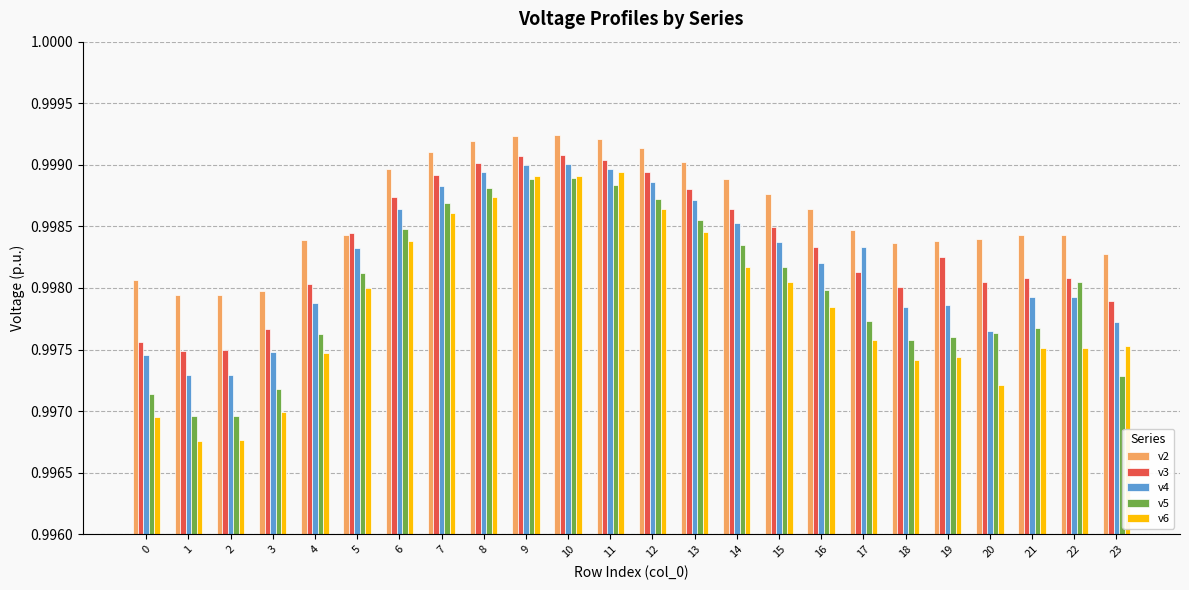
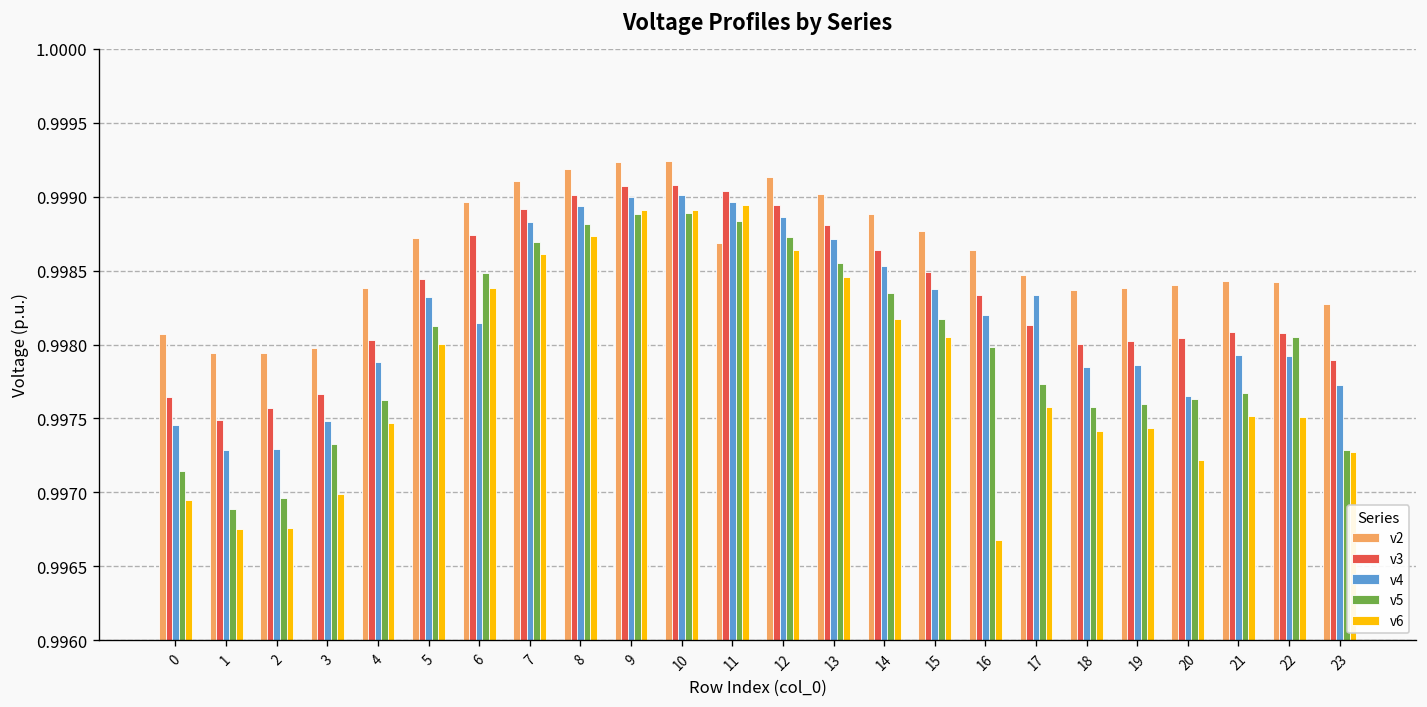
  {
    "v2": {
      "0": 0.99807,
      "1": 0.99794,
      "2": 0.99794,
      "3": 0.99798,
      "4": 0.99839,
-     "5": 0.99843,
+     "5": 0.99872,
      "6": 0.99896,
      "7": 0.99911,
      "8": 0.99919,
      "9": 0.99924,
      "10": 0.99924,
-     "11": 0.99921,
+     "11": 0.99869,
      "12": 0.99913,
      "13": 0.99902,
      "14": 0.99888,
      "15": 0.99877,
      "16": 0.99864,
      "17": 0.99847,
      "18": 0.99837,
      "19": 0.99838,
      "20": 0.99840,
      "21": 0.99843,
      "22": 0.99843,
      "23": 0.99827
    },
    "v3": {
-     "0": 0.99756,
+     "0": 0.99764,
      "1": 0.99749,
-     "2": 0.99749,
+     "2": 0.99757,
      "3": 0.99767,
      "4": 0.99803,
      "5": 0.99844,
      "6": 0.99874,
      "7": 0.99892,
      "8": 0.99901,
      "9": 0.99907,
      "10": 0.99908,
      "11": 0.99904,
      "12": 0.99894,
      "13": 0.99881,
      "14": 0.99864,
      "15": 0.99849,
      "16": 0.99834,
      "17": 0.99813,
      "18": 0.99801,
-     "19": 0.99825,
+     "19": 0.99802,
      "20": 0.99805,
      "21": 0.99808,
      "22": 0.99808,
      "23": 0.99789
    },
    "v4": {
      "0": 0.99745,
      "1": 0.99729,
      "2": 0.99729,
      "3": 0.99748,
      "4": 0.99788,
      "5": 0.99832,
-     "6": 0.99864,
+     "6": 0.99815,
      "7": 0.99883,
      "8": 0.99894,
      "9": 0.99900,
      "10": 0.99901,
      "11": 0.99896,
      "12": 0.99886,
      "13": 0.99871,
      "14": 0.99853,
      "15": 0.99837,
      "16": 0.99820,
      "17": 0.99833,
      "18": 0.99784,
      "19": 0.99786,
      "20": 0.99765,
      "21": 0.99793,
      "22": 0.99792,
      "23": 0.99772
    },
    "v5": {
      "0": 0.99714,
-     "1": 0.99696,
+     "1": 0.99689,
      "2": 0.99696,
-     "3": 0.99718,
+     "3": 0.99733,
      "4": 0.99762,
      "5": 0.99812,
      "6": 0.99848,
      "7": 0.99869,
      "8": 0.99881,
      "9": 0.99888,
      "10": 0.99889,
      "11": 0.99884,
      "12": 0.99872,
      "13": 0.99855,
      "14": 0.99835,
      "15": 0.99817,
      "16": 0.99798,
      "17": 0.99773,
      "18": 0.99758,
      "19": 0.99760,
      "20": 0.99763,
      "21": 0.99767,
      "22": 0.99805,
      "23": 0.99729
    },
    "v6": {
      "0": 0.99695,
      "1": 0.99675,
      "2": 0.99676,
      "3": 0.99699,
      "4": 0.99747,
      "5": 0.99800,
      "6": 0.99838,
      "7": 0.99861,
      "8": 0.99874,
      "9": 0.99891,
      "10": 0.99891,
      "11": 0.99894,
      "12": 0.99864,
      "13": 0.99846,
      "14": 0.99817,
      "15": 0.99805,
-     "16": 0.99784,
+     "16": 0.99668,
      "17": 0.99758,
      "18": 0.99741,
      "19": 0.99744,
      "20": 0.99722,
      "21": 0.99752,
      "22": 0.99751,
-     "23": 0.99753
+     "23": 0.99727
    }
  }
